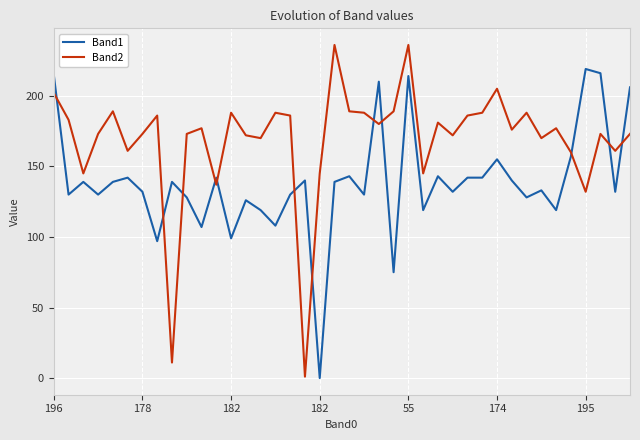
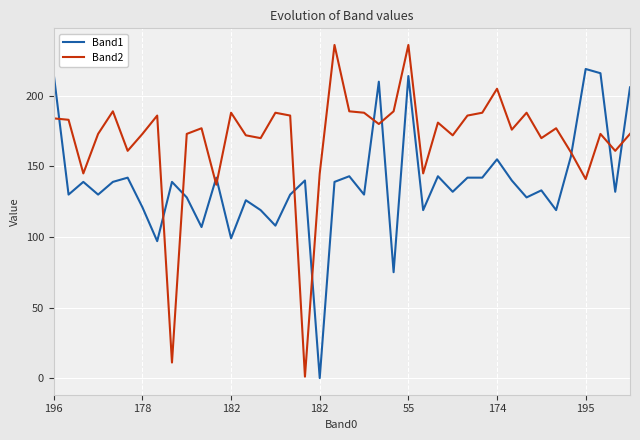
  {
    "Band1": {
      "196": 215,
-     "178": 132,
+     "178": 121,
      "55": 214,
      "174": 155,
      "195": 219
    },
    "Band2": {
-     "196": 202,
+     "196": 184,
      "178": 173,
      "55": 236,
      "174": 205,
-     "195": 132
+     "195": 141
    }
  }
